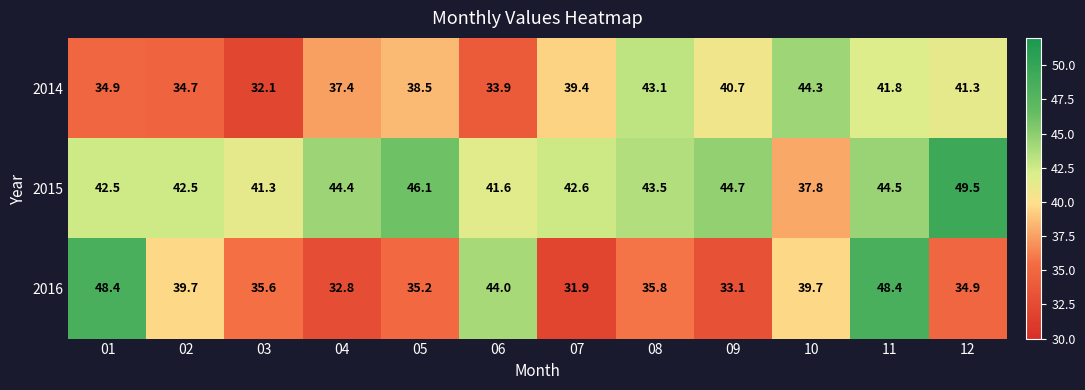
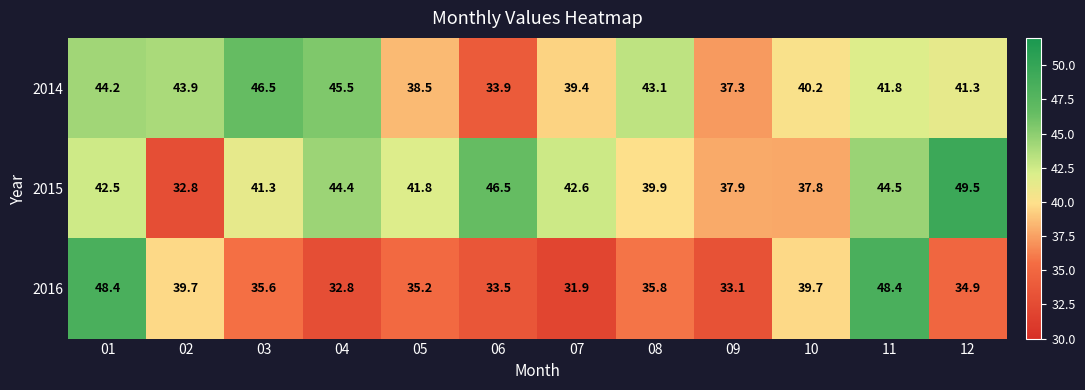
  {
    "2014": {
-     "01": 34.9,
-     "02": 34.7,
-     "03": 32.1,
-     "04": 37.4,
+     "01": 44.2,
+     "02": 43.9,
+     "03": 46.5,
+     "04": 45.5,
      "05": 38.5,
      "06": 33.9,
      "07": 39.4,
      "08": 43.1,
-     "09": 40.7,
-     "10": 44.3,
+     "09": 37.3,
+     "10": 40.2,
      "11": 41.8,
      "12": 41.3
    },
    "2015": {
      "01": 42.5,
-     "02": 42.5,
+     "02": 32.8,
      "03": 41.3,
      "04": 44.4,
-     "05": 46.1,
-     "06": 41.6,
+     "05": 41.8,
+     "06": 46.5,
      "07": 42.6,
-     "08": 43.5,
-     "09": 44.7,
+     "08": 39.9,
+     "09": 37.9,
      "10": 37.8,
      "11": 44.5,
      "12": 49.5
    },
    "2016": {
      "01": 48.4,
      "02": 39.7,
      "03": 35.6,
      "04": 32.8,
      "05": 35.2,
-     "06": 44.0,
+     "06": 33.5,
      "07": 31.9,
      "08": 35.8,
      "09": 33.1,
      "10": 39.7,
      "11": 48.4,
      "12": 34.9
    }
  }
